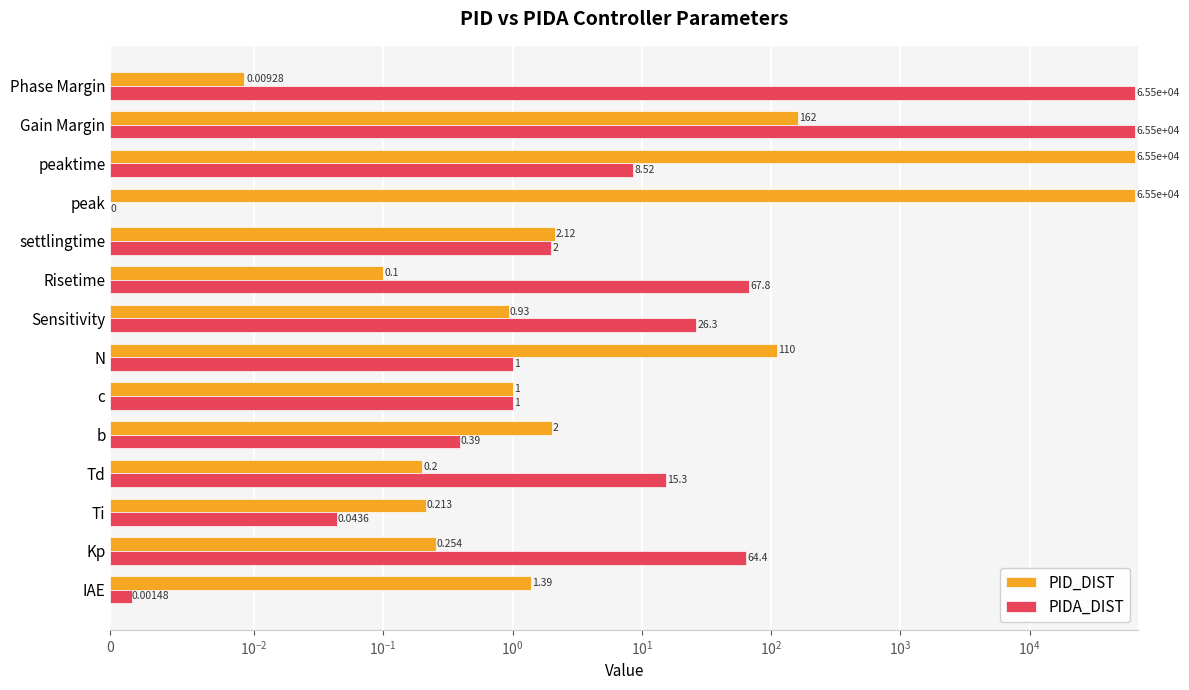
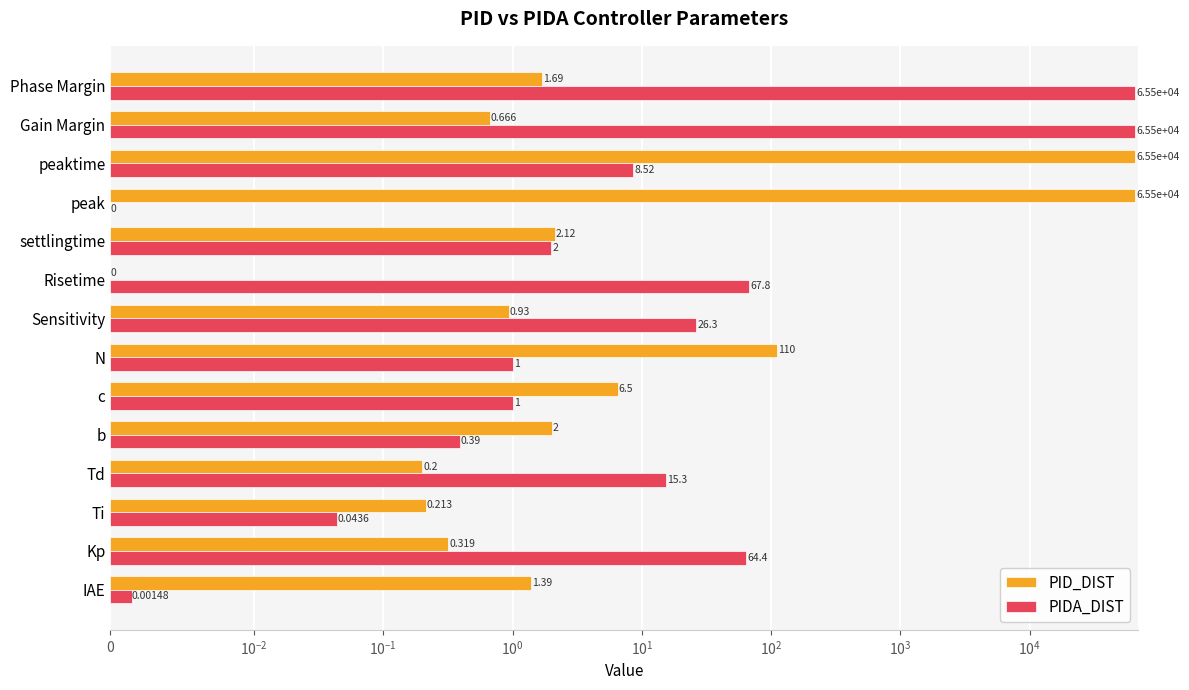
  {
    "PID_DIST": {
-     "Phase Margin": 0.00928,
-     "Gain Margin": 162,
+     "Phase Margin": 1.69,
+     "Gain Margin": 0.666,
      "settlingtime": 2.12,
-     "Risetime": 0.1,
+     "Risetime": 0,
      "Sensitivity": 0.93,
      "N": 110,
-     "c": 1,
+     "c": 6.5,
      "b": 2,
      "Td": 0.2,
      "Ti": 0.213,
-     "Kp": 0.254,
+     "Kp": 0.319,
      "IAE": 1.39
    },
    "PIDA_DIST": {
      "peaktime": 8.52,
      "peak": 0,
      "settlingtime": 2,
      "Risetime": 67.8,
      "Sensitivity": 26.3,
      "N": 1,
      "c": 1,
      "b": 0.39,
      "Td": 15.3,
      "Ti": 0.0436,
      "Kp": 64.4,
      "IAE": 0.00148
    }
  }
